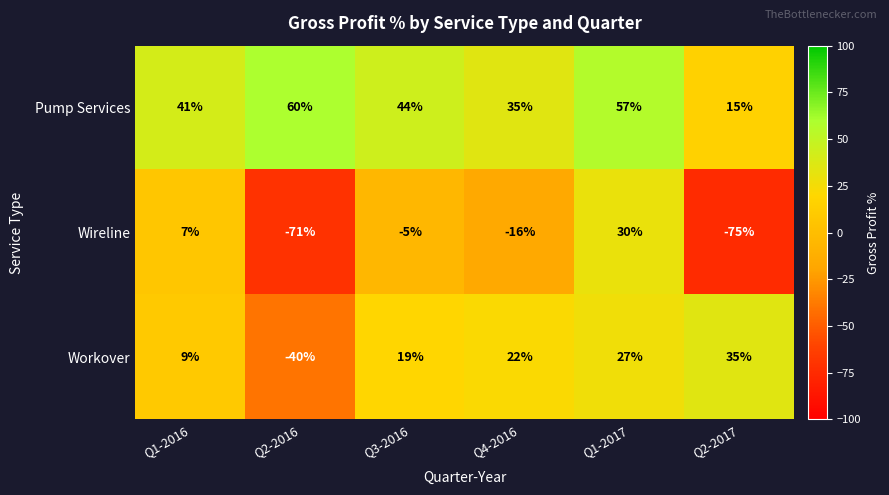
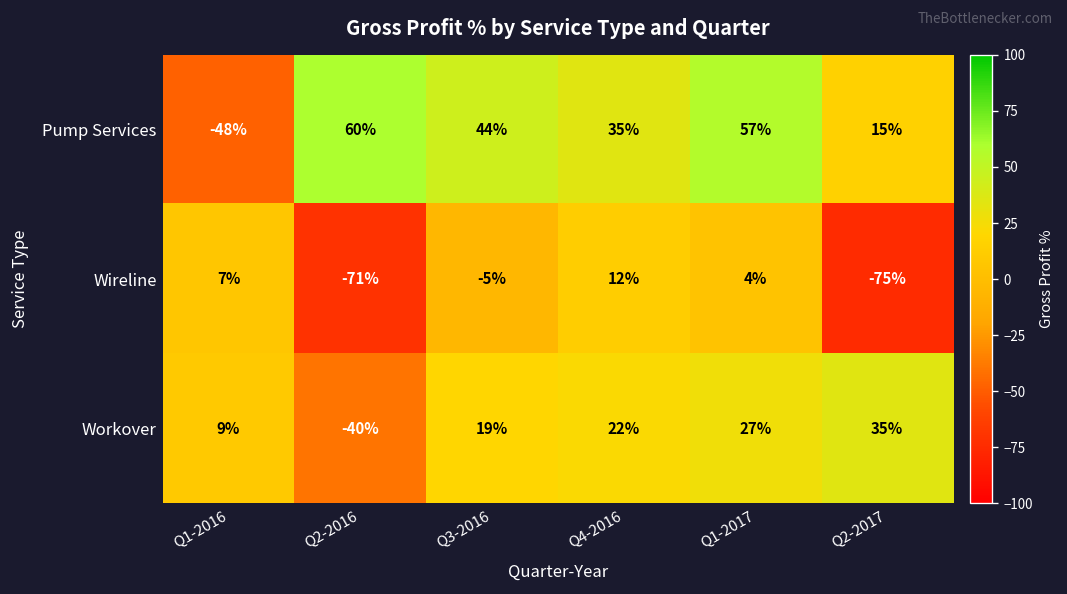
  {
    "Pump Services": {
-     "Q1-2016": "41%",
+     "Q1-2016": "-48%",
      "Q2-2016": "60%",
      "Q3-2016": "44%",
      "Q4-2016": "35%",
      "Q1-2017": "57%",
      "Q2-2017": "15%"
    },
    "Wireline": {
      "Q1-2016": "7%",
      "Q2-2016": "-71%",
      "Q3-2016": "-5%",
-     "Q4-2016": "-16%",
-     "Q1-2017": "30%",
+     "Q4-2016": "12%",
+     "Q1-2017": "4%",
      "Q2-2017": "-75%"
    },
    "Workover": {
      "Q1-2016": "9%",
      "Q2-2016": "-40%",
      "Q3-2016": "19%",
      "Q4-2016": "22%",
      "Q1-2017": "27%",
      "Q2-2017": "35%"
    }
  }
